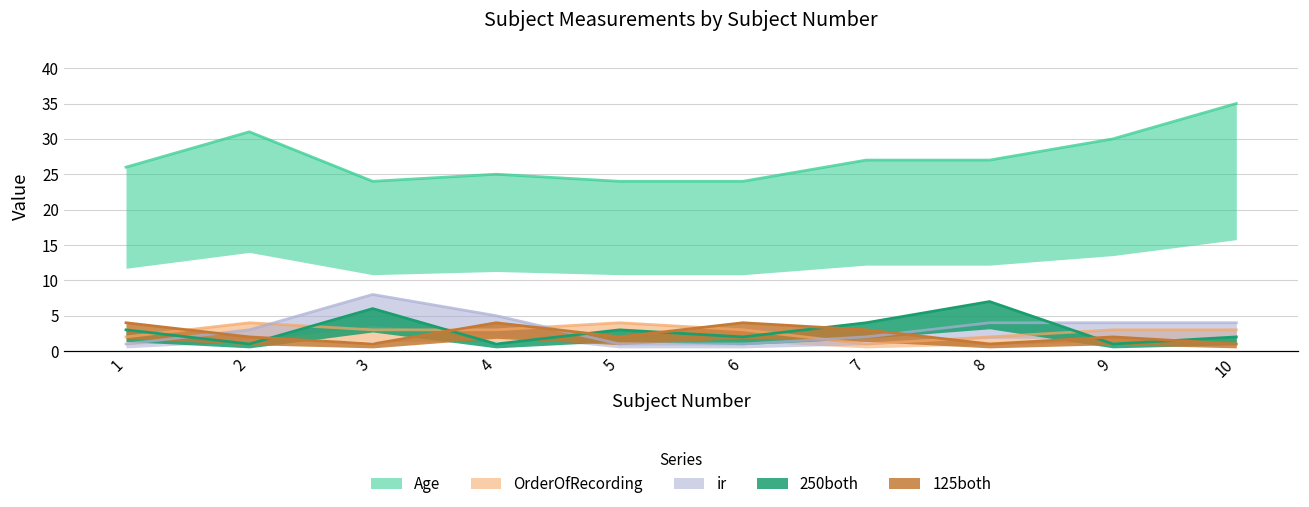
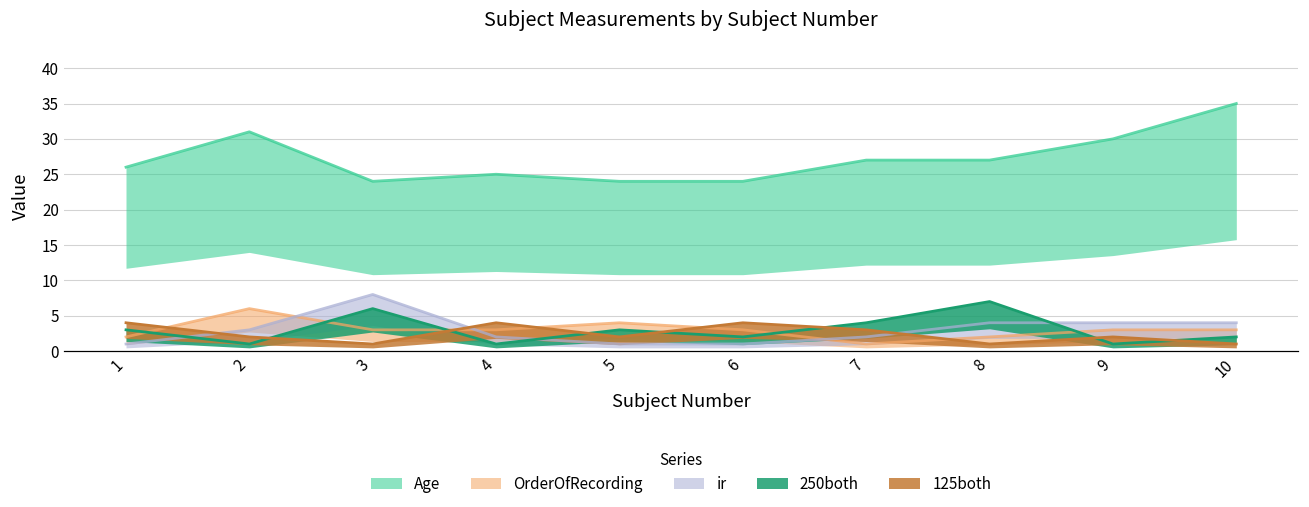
  {
    "Age": {
      "1": 26,
      "2": 31,
      "3": 24,
      "4": 25,
      "5": 24,
      "6": 24,
      "7": 27,
      "8": 27,
      "9": 30,
      "10": 35
    },
    "OrderOfRecording": {
      "1": 2,
-     "2": 4,
+     "2": 6,
      "3": 3,
      "4": 3,
      "5": 4,
      "6": 3,
      "7": 1,
      "8": 2,
      "9": 3,
      "10": 3
    },
    "ir": {
      "1": 1,
      "2": 3,
      "3": 8,
-     "4": 5,
+     "4": 2,
      "5": 1,
      "6": 1,
      "7": 2,
      "8": 4,
      "9": 4,
      "10": 4
    },
    "250both": {
      "1": 3,
      "2": 1,
      "3": 6,
      "4": 1,
      "5": 3,
      "6": 2,
      "7": 4,
      "8": 7,
      "9": 1,
      "10": 2
    },
    "125both": {
      "1": 4,
      "2": 2,
      "3": 1,
      "4": 4,
      "5": 2,
      "6": 4,
      "7": 3,
      "8": 1,
      "9": 2,
      "10": 1
    }
  }
